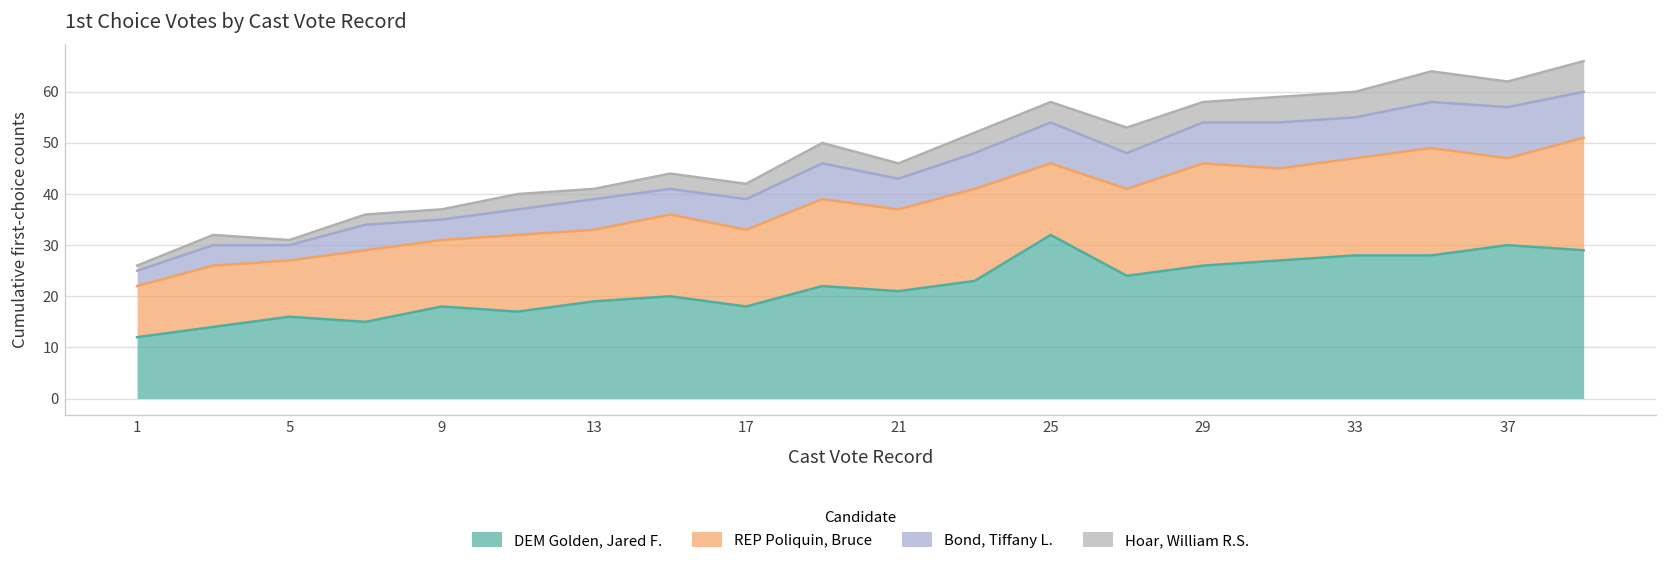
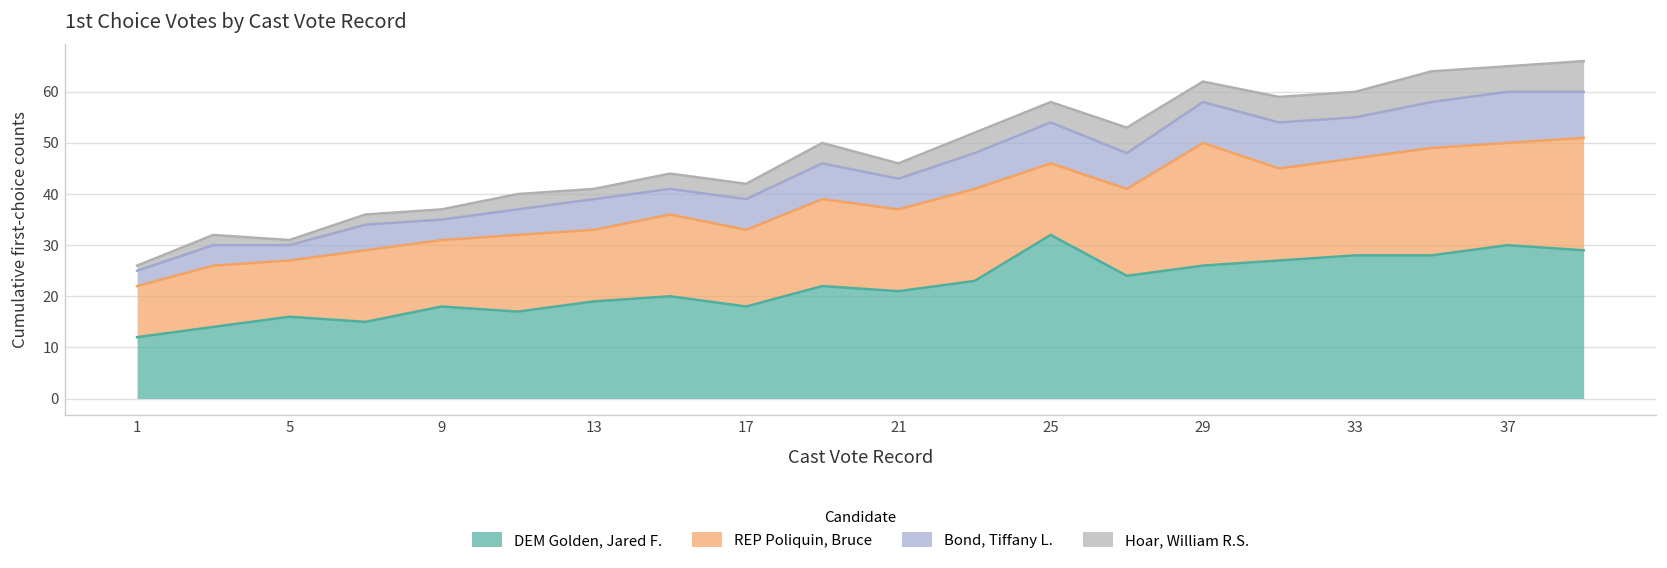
  {
    "DEM Golden, Jared F.": {
      "21": 21,
      "25": 32,
      "29": 26,
      "33": 28,
      "37": 30
    },
    "REP Poliquin, Bruce": {
      "21": 16,
      "25": 14,
-     "29": 20,
+     "29": 24,
      "33": 19,
-     "37": 17
+     "37": 20
    }
  }
